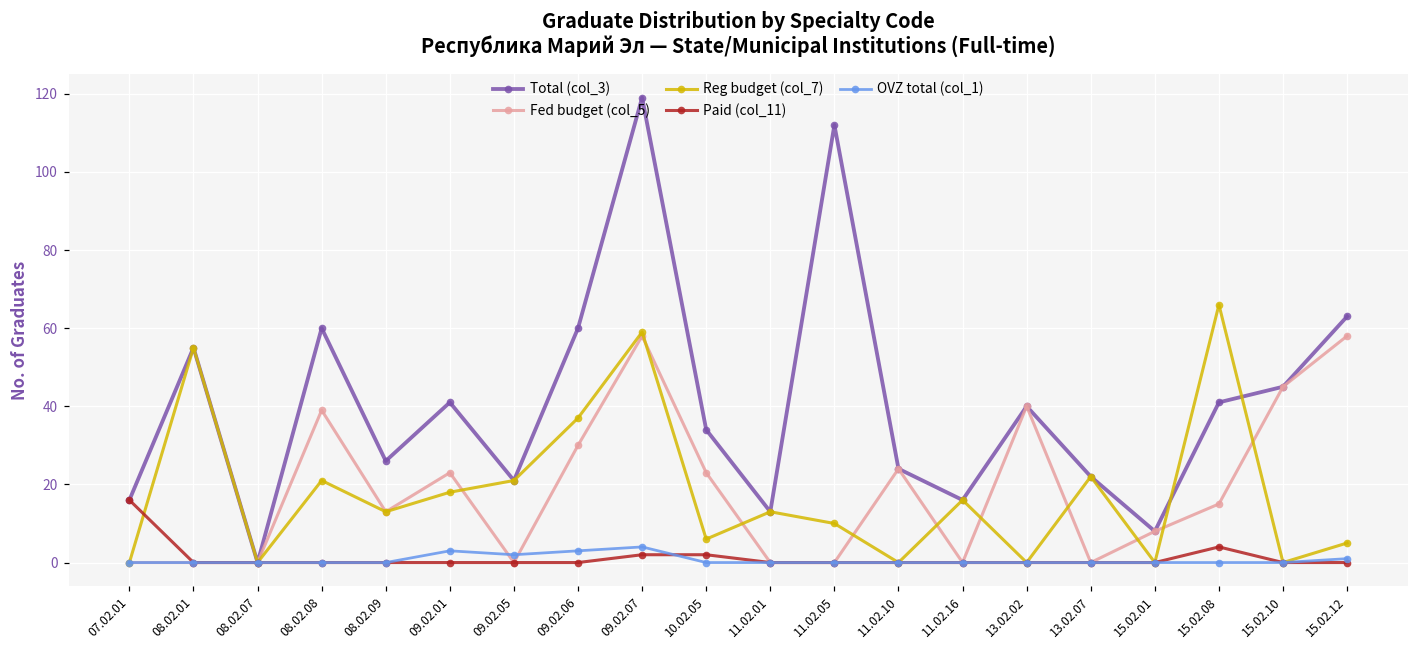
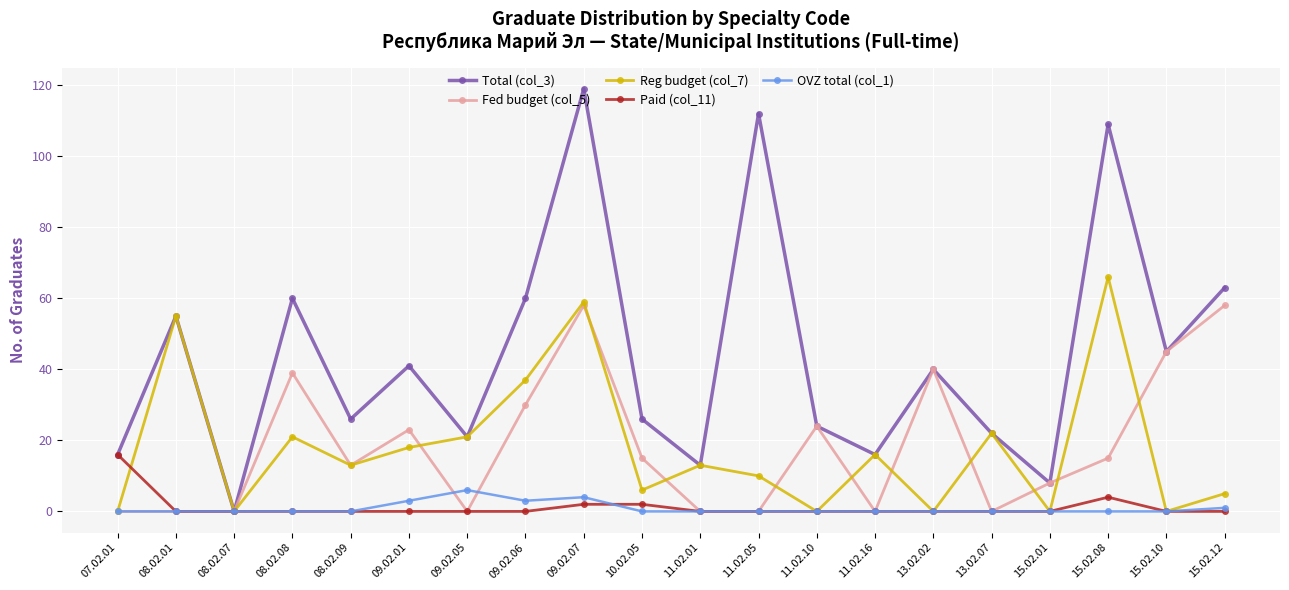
  {
    "Total (col_3)": {
      "08.02.08": 60,
      "08.02.09": 26,
      "09.02.01": 41,
      "09.02.06": 60,
      "09.02.07": 119,
-     "10.02.05": 34,
+     "10.02.05": 26,
      "11.02.05": 112,
-     "15.02.08": 41,
+     "15.02.08": 109,
      "15.02.12": 63
    },
    "Fed budget (col_5)": {
      "08.02.08": 39,
      "09.02.01": 23,
      "09.02.06": 30,
      "09.02.07": 58,
-     "10.02.05": 23,
+     "10.02.05": 15,
      "15.02.08": 15,
      "15.02.12": 58
    },
    "Reg budget (col_7)": {
      "08.02.08": 21,
      "09.02.01": 18,
      "09.02.06": 37,
      "09.02.07": 59,
      "10.02.05": 6,
      "11.02.05": 10,
      "15.02.08": 66,
      "15.02.12": 5
    },
    "Paid (col_11)": {
      "09.02.01": 0,
      "09.02.06": 0,
      "09.02.07": 2,
      "10.02.05": 2,
      "15.02.08": 4,
      "15.02.12": 0
    },
    "OVZ total (col_1)": {
      "09.02.01": 3,
-     "09.02.05": 2,
+     "09.02.05": 6,
      "09.02.06": 3,
      "09.02.07": 4,
      "10.02.05": 0,
      "15.02.08": 0,
      "15.02.12": 1
    }
  }
